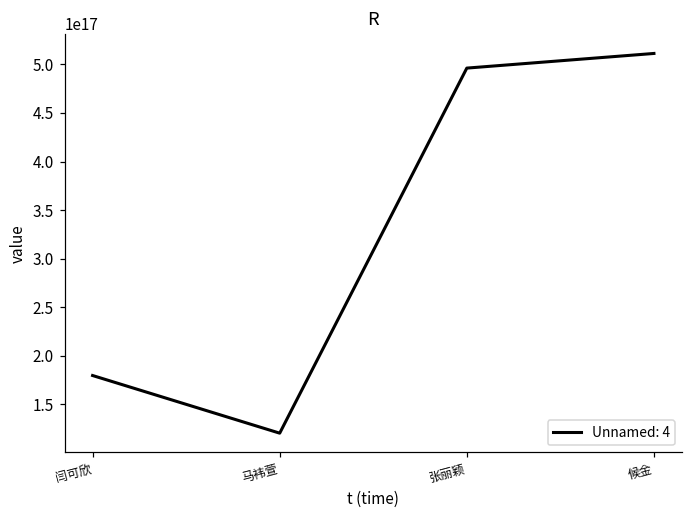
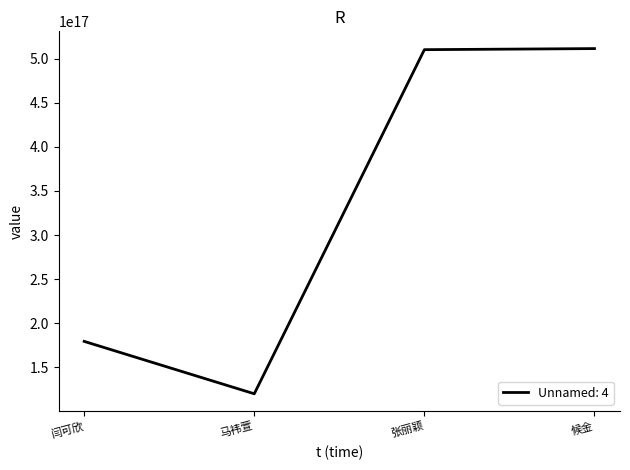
  {
    "闫可欣": 180000000000000000,
    "马袆萱": 120000000000000000,
-   "张丽颖": 500000000000000000,
+   "张丽颖": 510000000000000000,
    "候金": 510000000000000000
  }
